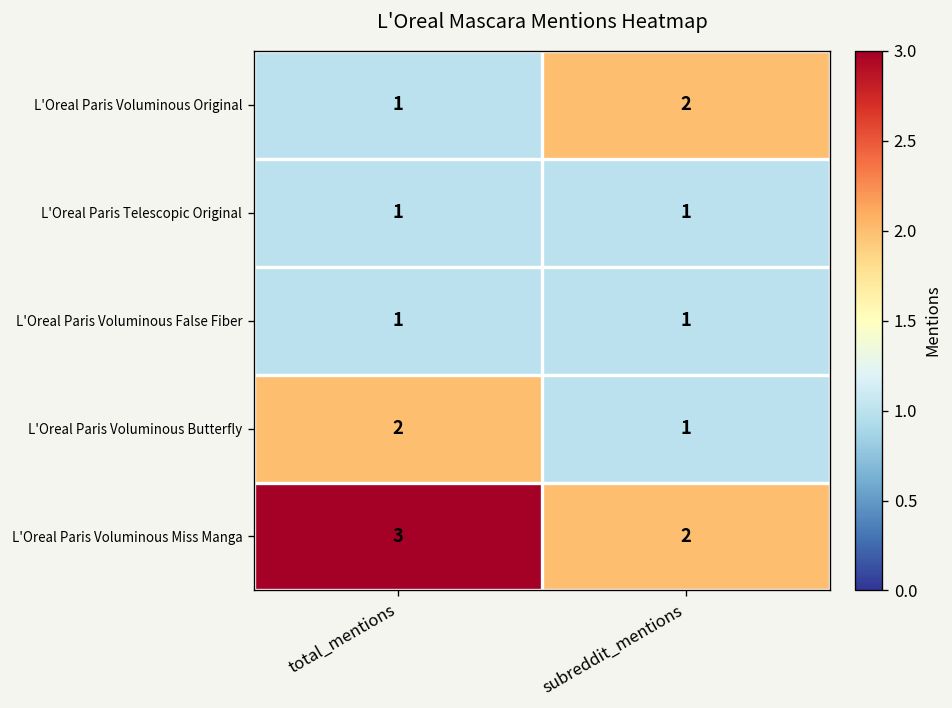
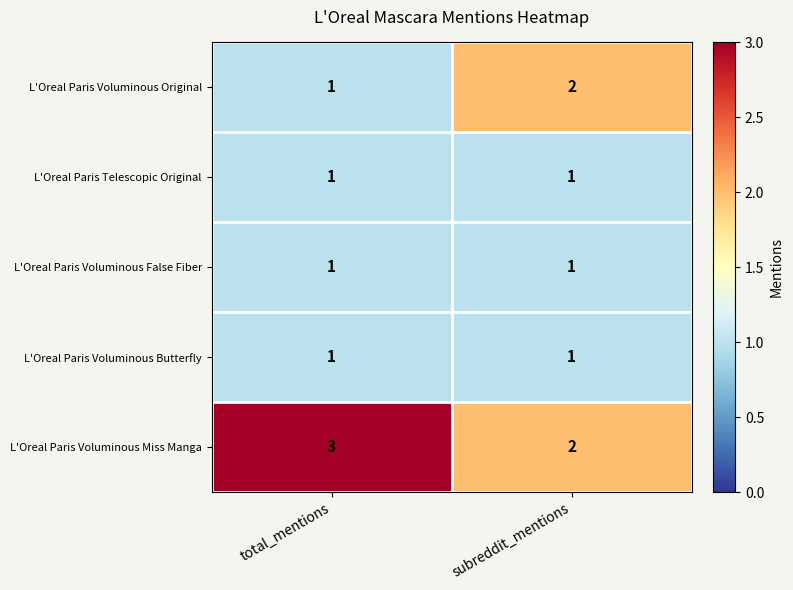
  {
    "L'Oreal Paris Voluminous Original": {
      "total_mentions": 1,
      "subreddit_mentions": 2
    },
    "L'Oreal Paris Telescopic Original": {
      "total_mentions": 1,
      "subreddit_mentions": 1
    },
    "L'Oreal Paris Voluminous False Fiber": {
      "total_mentions": 1,
      "subreddit_mentions": 1
    },
    "L'Oreal Paris Voluminous Butterfly": {
-     "total_mentions": 2,
+     "total_mentions": 1,
      "subreddit_mentions": 1
    },
    "L'Oreal Paris Voluminous Miss Manga": {
      "total_mentions": 3,
      "subreddit_mentions": 2
    }
  }
